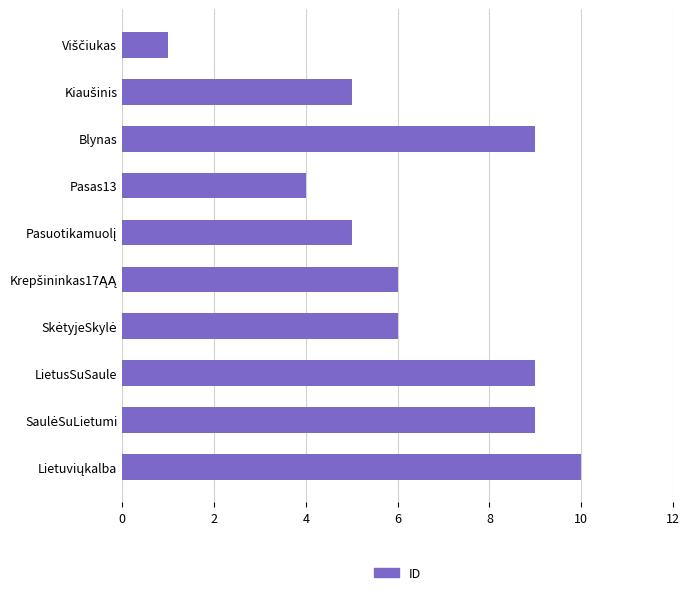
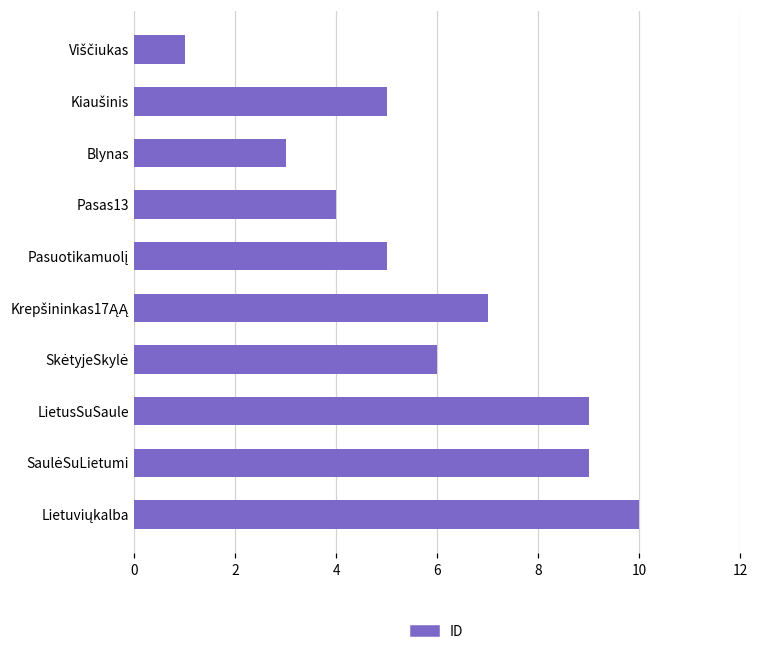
  {
    "Viščiukas": 1,
    "Kiaušinis": 5,
-   "Blynas": 9,
+   "Blynas": 3,
    "Pasas13": 4,
    "Pasuotikamuolį": 5,
-   "Krepšininkas17ĄĄ": 6,
+   "Krepšininkas17ĄĄ": 7,
    "SkėtyjeSkylė": 6,
    "LietusSuSaule": 9,
    "SaulėSuLietumi": 9,
    "Lietuviųkalba": 10
  }
